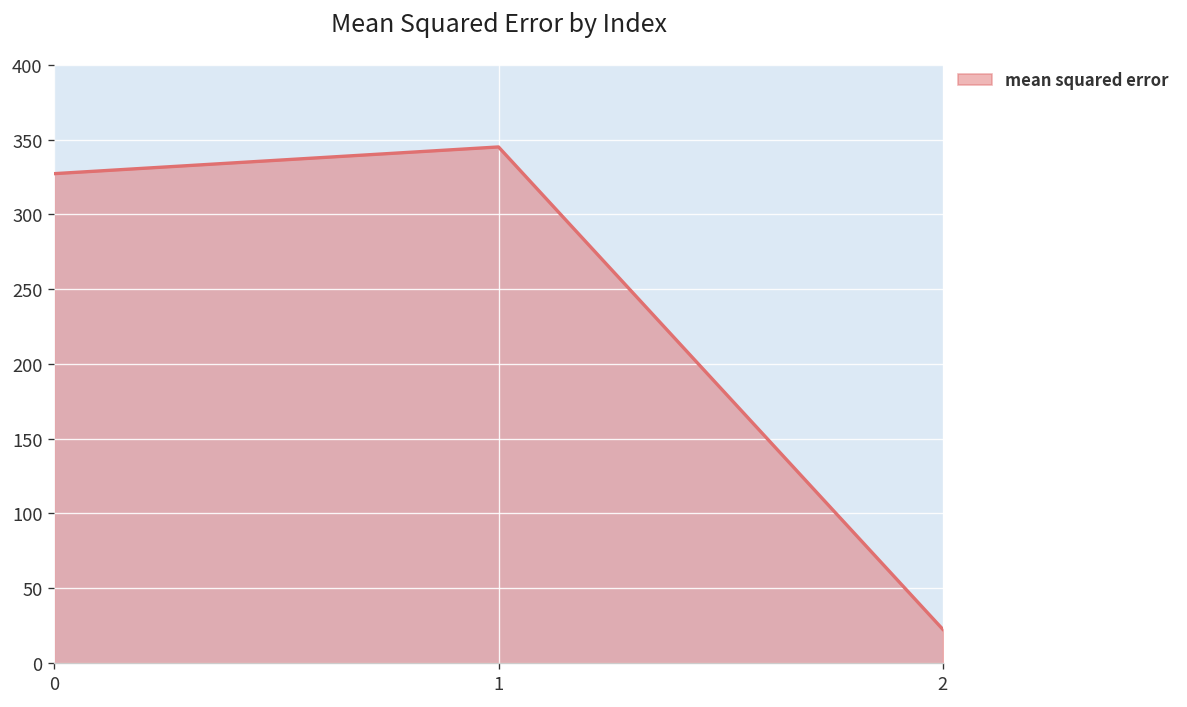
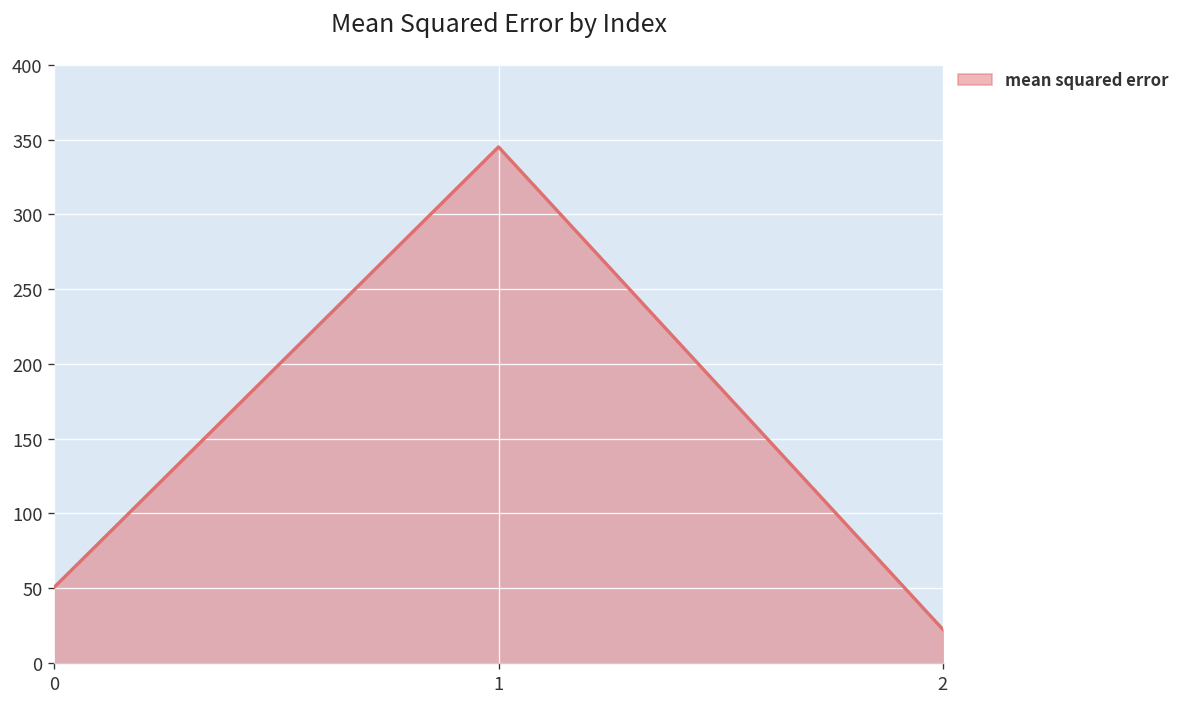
  {
-   "0": 327,
+   "0": 51,
    "1": 345,
    "2": 23
  }
